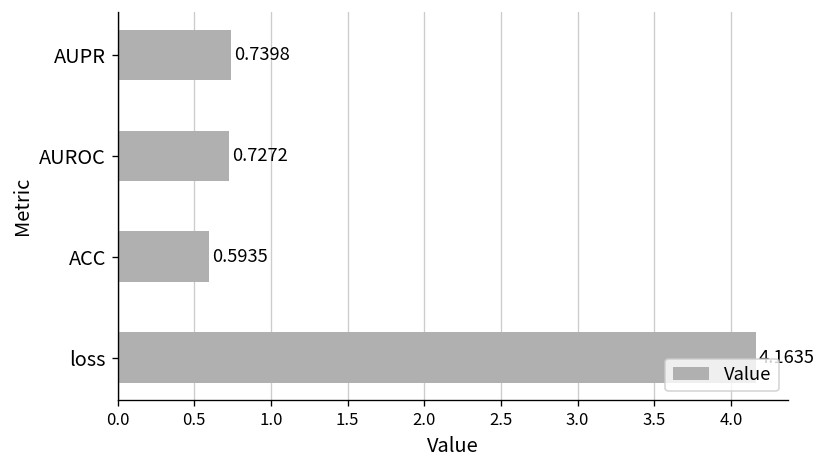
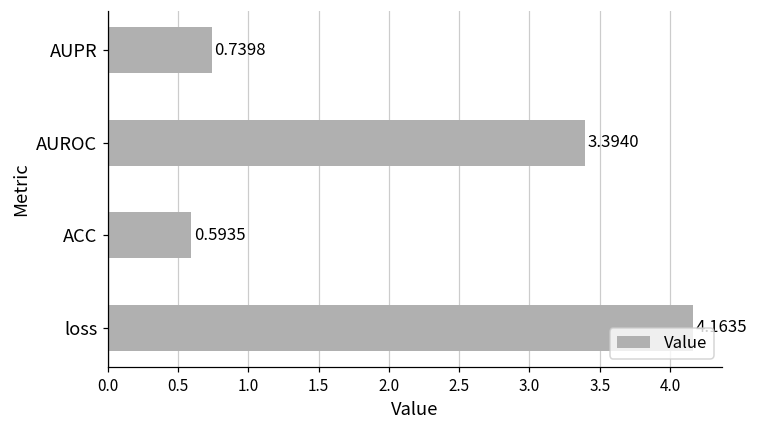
  {
    "AUPR": 0.7398,
-   "AUROC": 0.7272,
+   "AUROC": 3.3940,
    "ACC": 0.5935
  }
